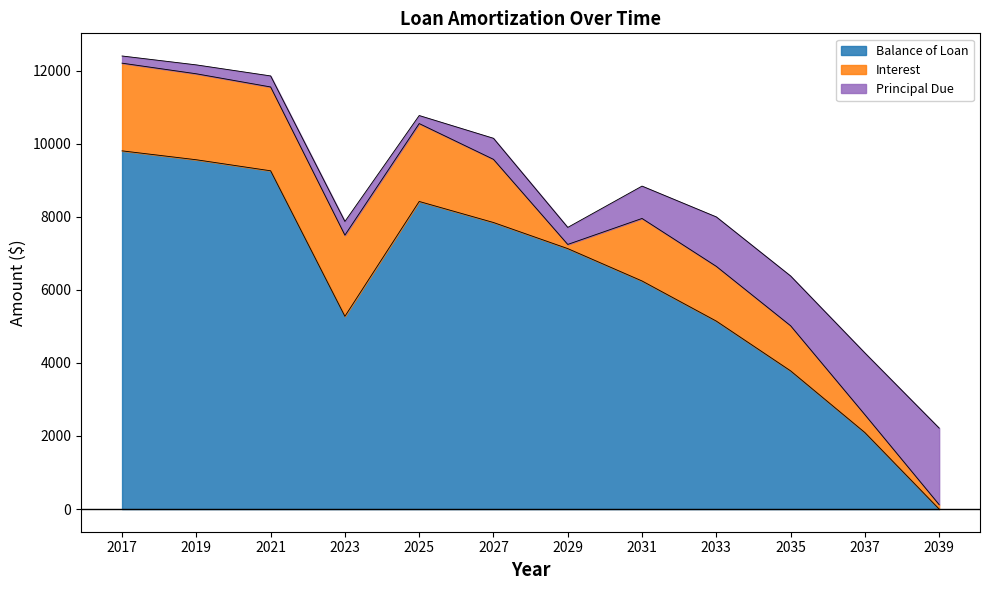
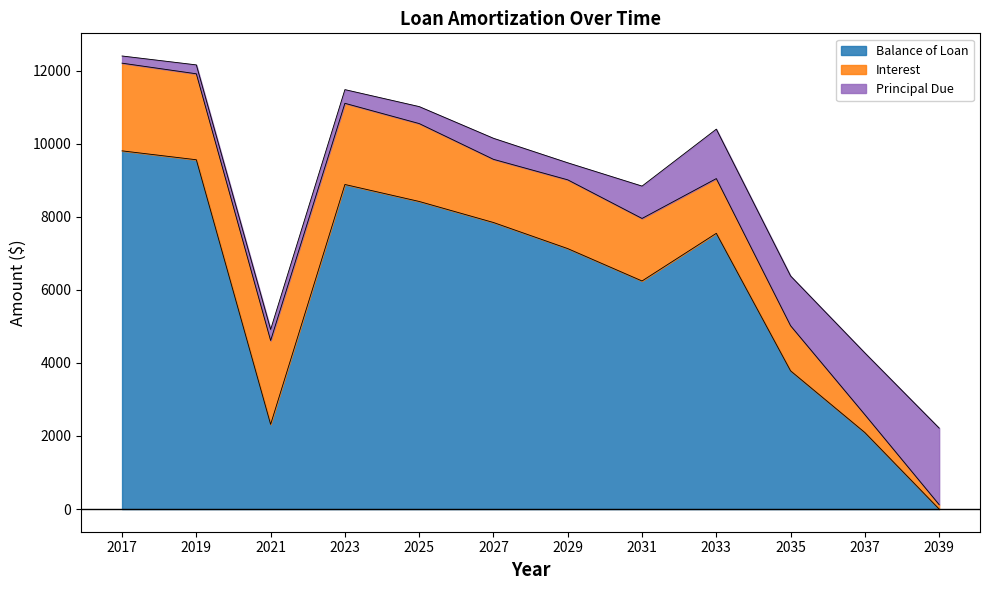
  {
    "Balance of Loan": {
      "2017": 9800,
      "2019": 9600,
-     "2021": 9300,
-     "2023": 5300,
+     "2021": 2300,
+     "2023": 8900,
      "2025": 8400,
      "2027": 7800,
      "2029": 7100,
      "2031": 6200,
-     "2033": 5100,
+     "2033": 7500,
      "2035": 3800,
      "2037": 2100,
      "2039": 0
    },
    "Interest": {
      "2017": 2400,
      "2019": 2400,
      "2021": 2300,
      "2023": 2200,
      "2025": 2100,
      "2027": 1700,
-     "2029": 100,
+     "2029": 1900,
      "2031": 1700,
      "2033": 1500,
      "2035": 1200,
      "2037": 500,
      "2039": 100
    },
    "Principal Due": {
      "2017": 200,
      "2019": 200,
      "2021": 300,
      "2023": 400,
-     "2025": 200,
+     "2025": 500,
      "2027": 600,
      "2029": 500,
      "2031": 900,
      "2033": 1400,
      "2035": 1400,
      "2037": 1700,
      "2039": 2100
    }
  }
